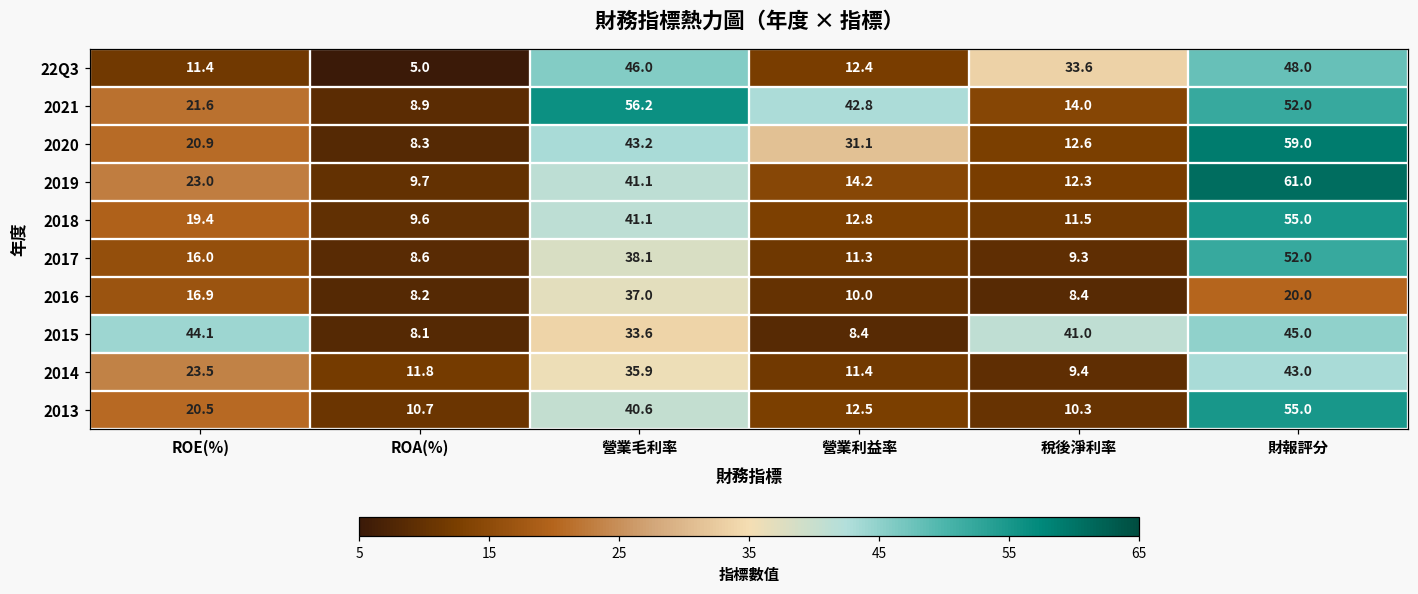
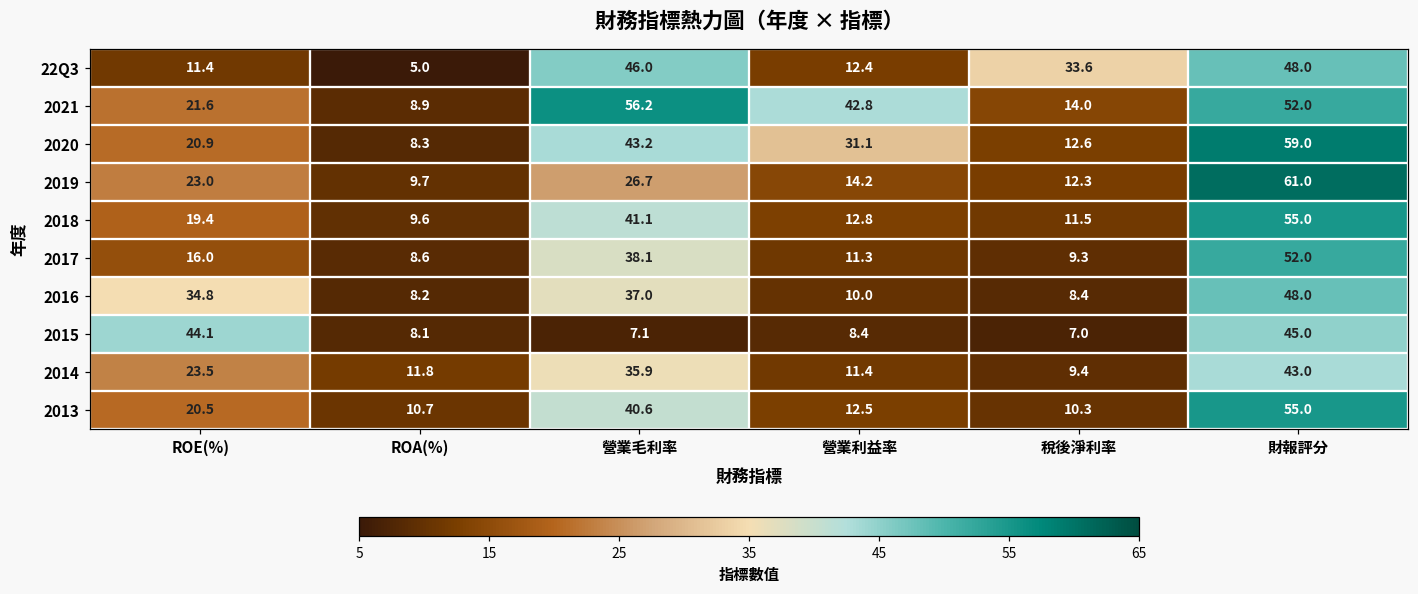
  {
    "22Q3": {
      "ROE(%)": 11.4,
      "ROA(%)": 5.0,
      "營業毛利率": 46.0,
      "營業利益率": 12.4,
      "稅後淨利率": 33.6,
      "財報評分": 48.0
    },
    "2021": {
      "ROE(%)": 21.6,
      "ROA(%)": 8.9,
      "營業毛利率": 56.2,
      "營業利益率": 42.8,
      "稅後淨利率": 14.0,
      "財報評分": 52.0
    },
    "2020": {
      "ROE(%)": 20.9,
      "ROA(%)": 8.3,
      "營業毛利率": 43.2,
      "營業利益率": 31.1,
      "稅後淨利率": 12.6,
      "財報評分": 59.0
    },
    "2019": {
      "ROE(%)": 23.0,
      "ROA(%)": 9.7,
-     "營業毛利率": 41.1,
+     "營業毛利率": 26.7,
      "營業利益率": 14.2,
      "稅後淨利率": 12.3,
      "財報評分": 61.0
    },
    "2018": {
      "ROE(%)": 19.4,
      "ROA(%)": 9.6,
      "營業毛利率": 41.1,
      "營業利益率": 12.8,
      "稅後淨利率": 11.5,
      "財報評分": 55.0
    },
    "2017": {
      "ROE(%)": 16.0,
      "ROA(%)": 8.6,
      "營業毛利率": 38.1,
      "營業利益率": 11.3,
      "稅後淨利率": 9.3,
      "財報評分": 52.0
    },
    "2016": {
-     "ROE(%)": 16.9,
+     "ROE(%)": 34.8,
      "ROA(%)": 8.2,
      "營業毛利率": 37.0,
      "營業利益率": 10.0,
      "稅後淨利率": 8.4,
-     "財報評分": 20.0
+     "財報評分": 48.0
    },
    "2015": {
      "ROE(%)": 44.1,
      "ROA(%)": 8.1,
-     "營業毛利率": 33.6,
+     "營業毛利率": 7.1,
      "營業利益率": 8.4,
-     "稅後淨利率": 41.0,
+     "稅後淨利率": 7.0,
      "財報評分": 45.0
    },
    "2014": {
      "ROE(%)": 23.5,
      "ROA(%)": 11.8,
      "營業毛利率": 35.9,
      "營業利益率": 11.4,
      "稅後淨利率": 9.4,
      "財報評分": 43.0
    },
    "2013": {
      "ROE(%)": 20.5,
      "ROA(%)": 10.7,
      "營業毛利率": 40.6,
      "營業利益率": 12.5,
      "稅後淨利率": 10.3,
      "財報評分": 55.0
    }
  }
